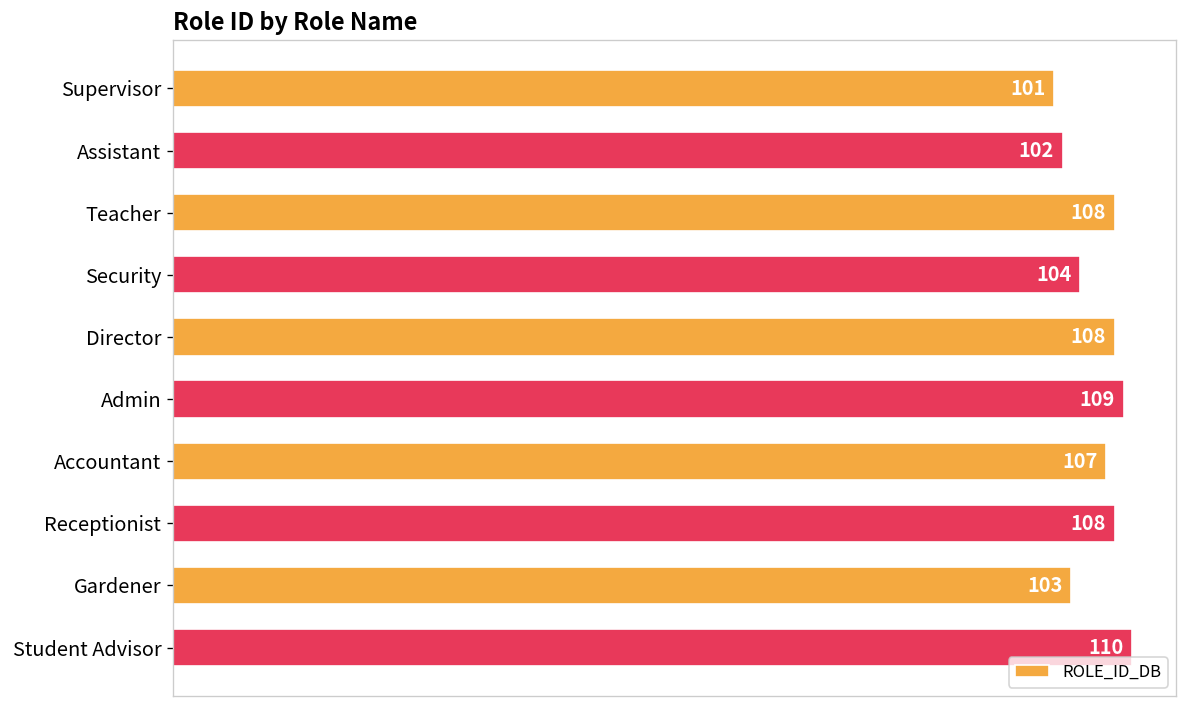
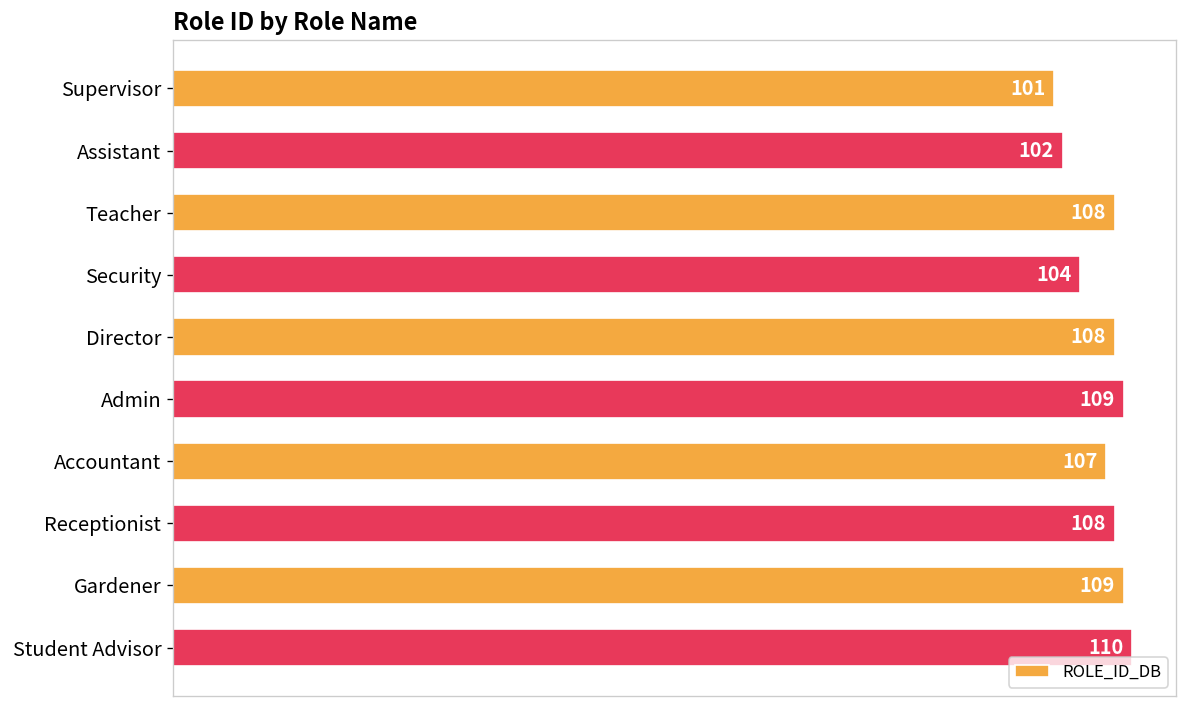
  {
    "Supervisor": 101,
    "Assistant": 102,
    "Teacher": 108,
    "Security": 104,
    "Director": 108,
    "Admin": 109,
    "Accountant": 107,
    "Receptionist": 108,
-   "Gardener": 103
+   "Gardener": 109
  }
